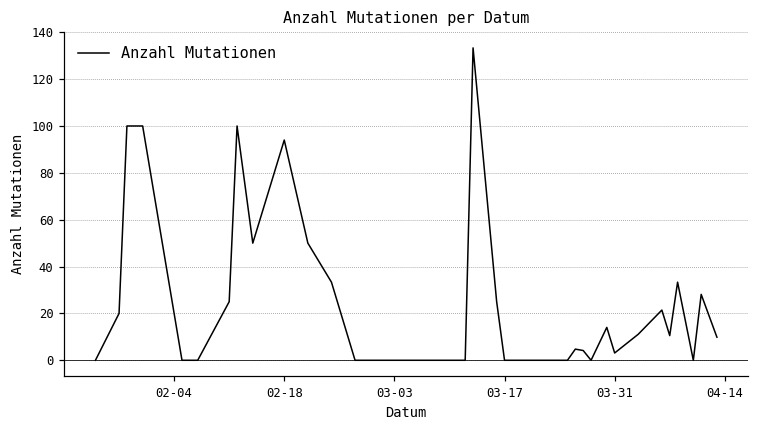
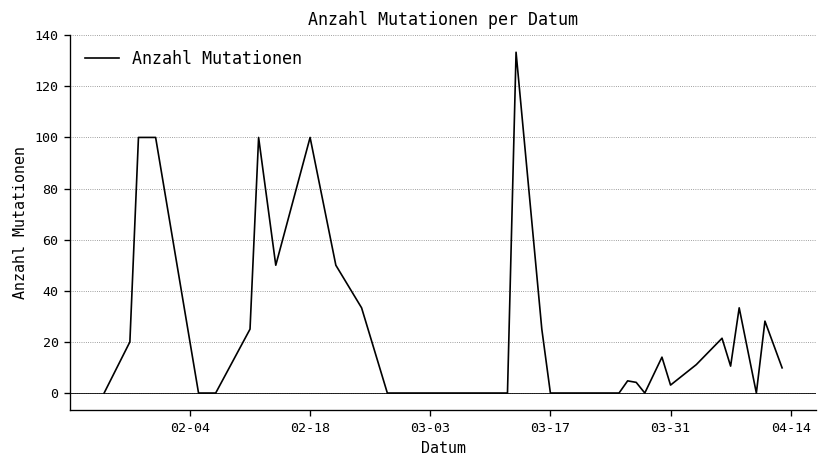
  {
-   "02-18": 94,
+   "02-18": 100,
    "03-17": 0,
    "03-31": 3
  }
